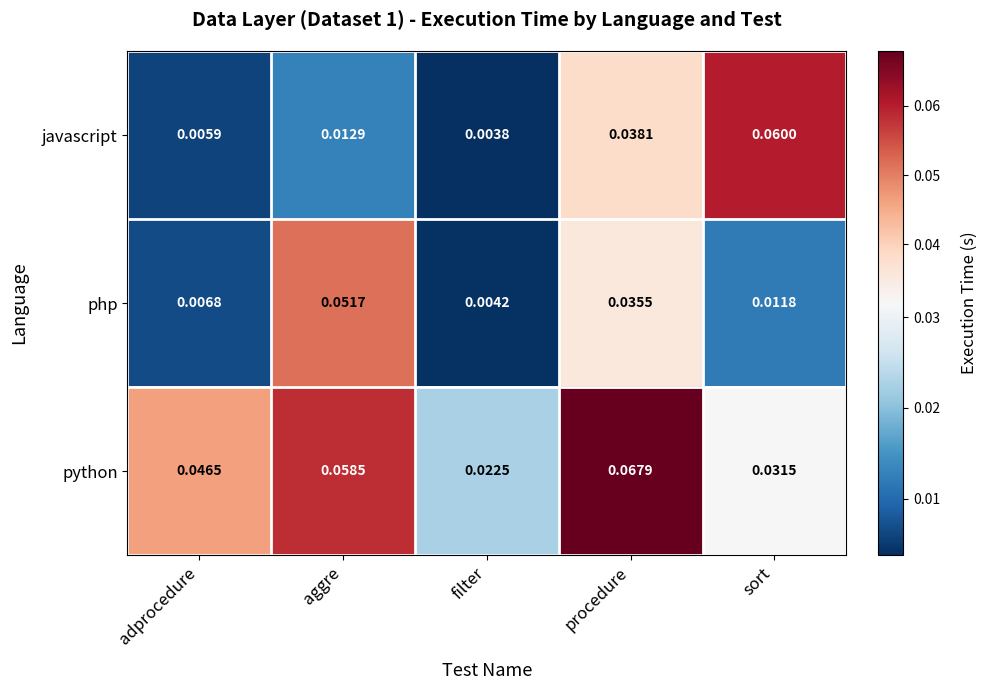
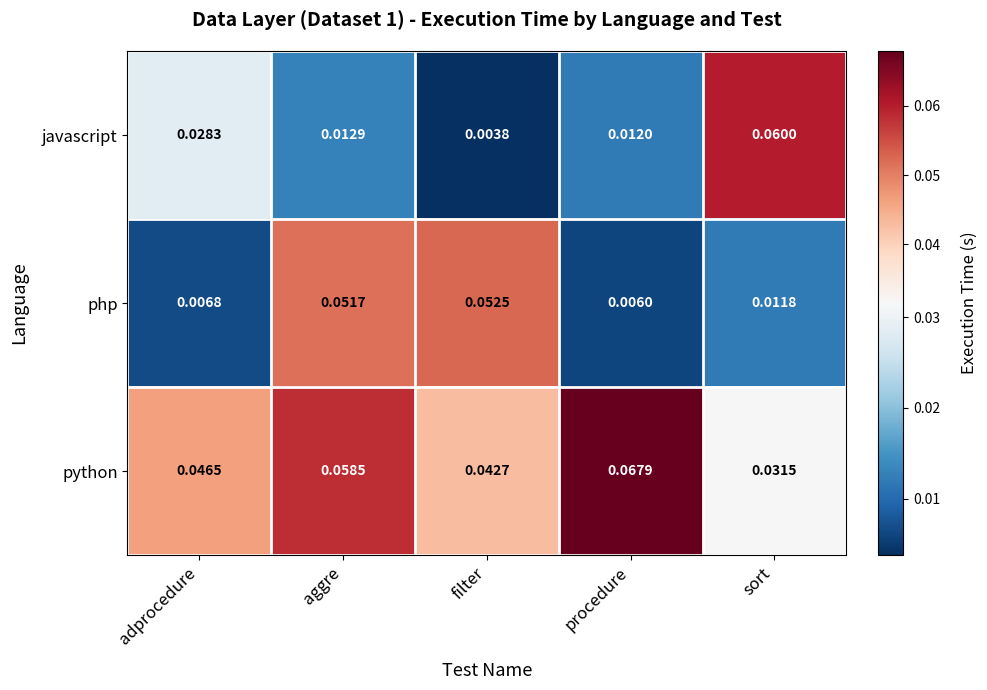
  {
    "javascript": {
-     "adprocedure": 0.0059,
+     "adprocedure": 0.0283,
      "aggre": 0.0129,
      "filter": 0.0038,
-     "procedure": 0.0381,
+     "procedure": 0.0120,
      "sort": 0.0600
    },
    "php": {
      "adprocedure": 0.0068,
      "aggre": 0.0517,
-     "filter": 0.0042,
-     "procedure": 0.0355,
+     "filter": 0.0525,
+     "procedure": 0.0060,
      "sort": 0.0118
    },
    "python": {
      "adprocedure": 0.0465,
      "aggre": 0.0585,
-     "filter": 0.0225,
+     "filter": 0.0427,
      "procedure": 0.0679,
      "sort": 0.0315
    }
  }
